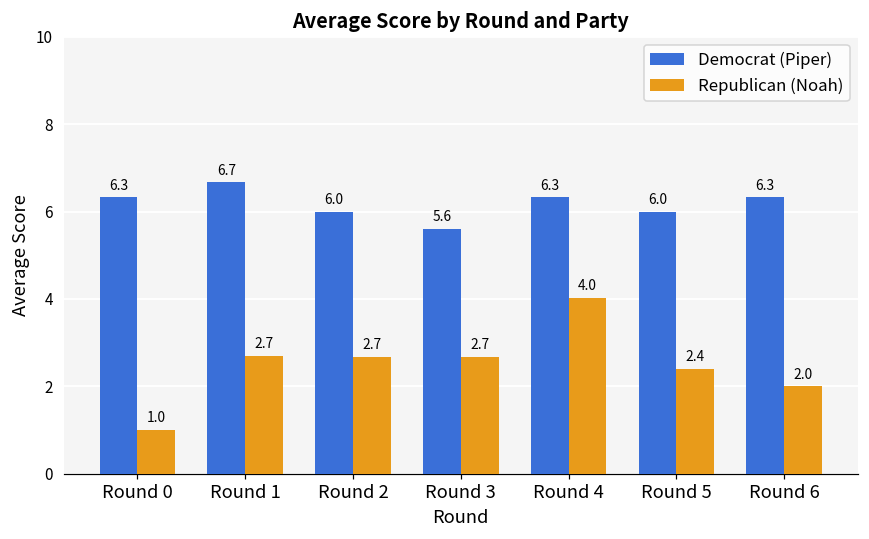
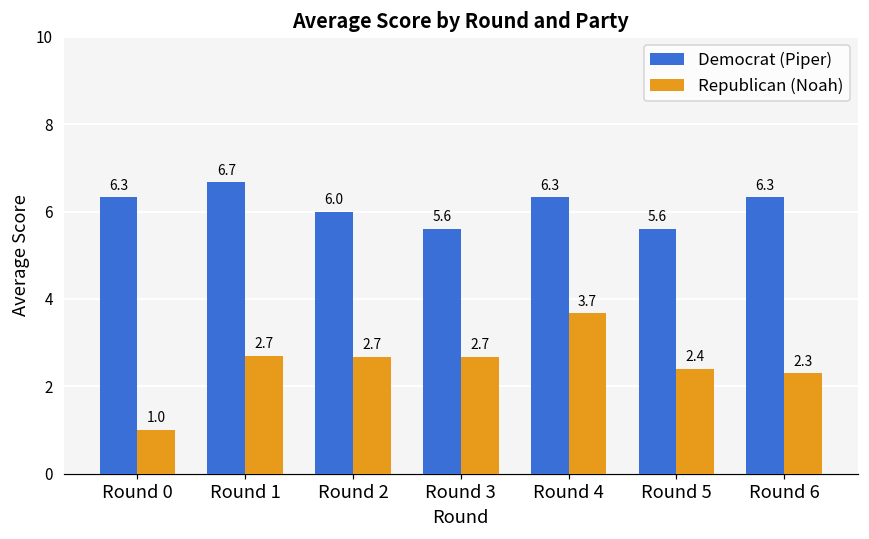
  {
    "Democrat (Piper)": {
      "Round 0": 6.3,
      "Round 1": 6.7,
      "Round 2": 6.0,
      "Round 3": 5.6,
      "Round 4": 6.3,
-     "Round 5": 6.0,
+     "Round 5": 5.6,
      "Round 6": 6.3
    },
    "Republican (Noah)": {
      "Round 0": 1.0,
      "Round 1": 2.7,
      "Round 2": 2.7,
      "Round 3": 2.7,
-     "Round 4": 4.0,
+     "Round 4": 3.7,
      "Round 5": 2.4,
-     "Round 6": 2.0
+     "Round 6": 2.3
    }
  }
